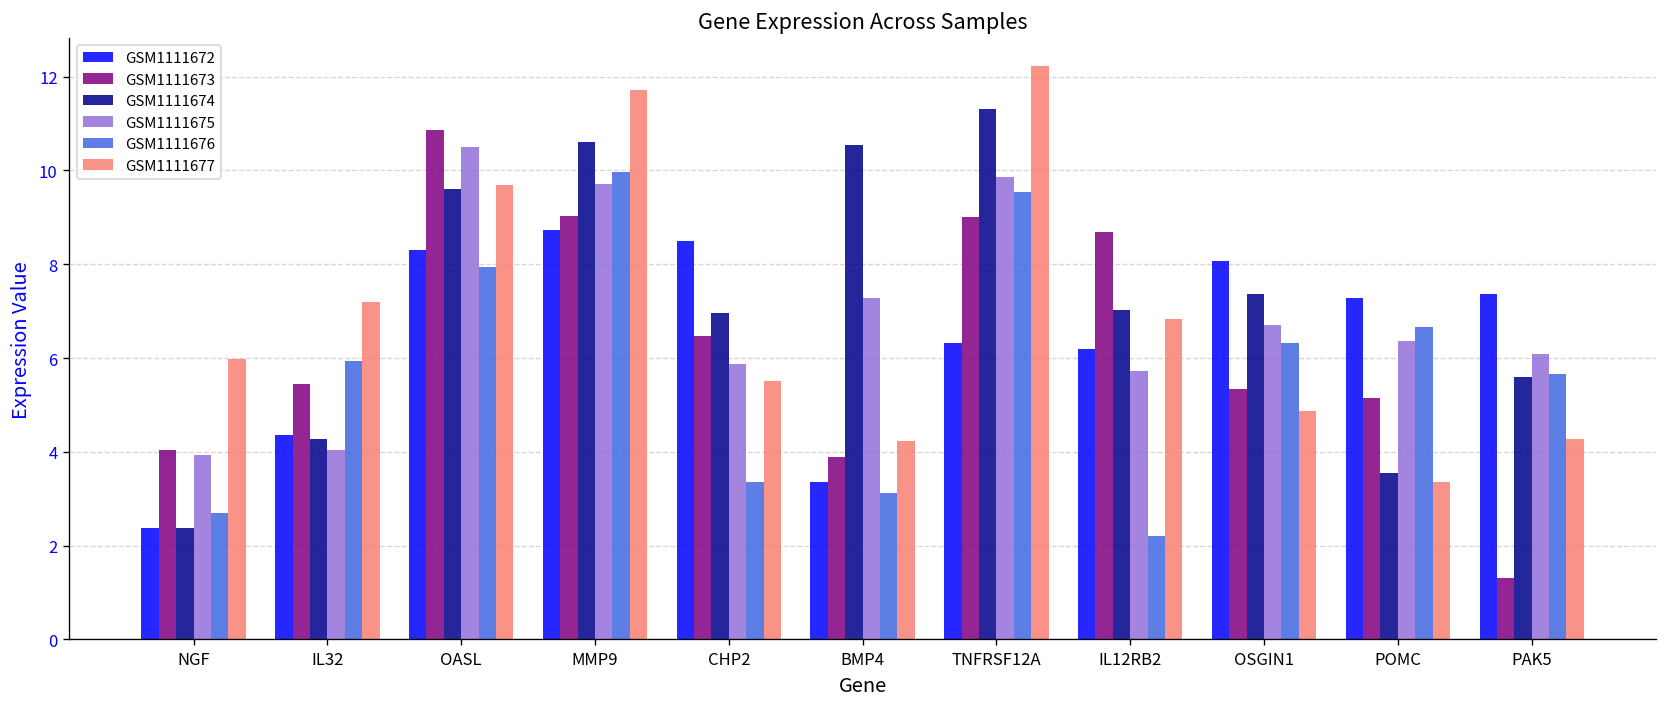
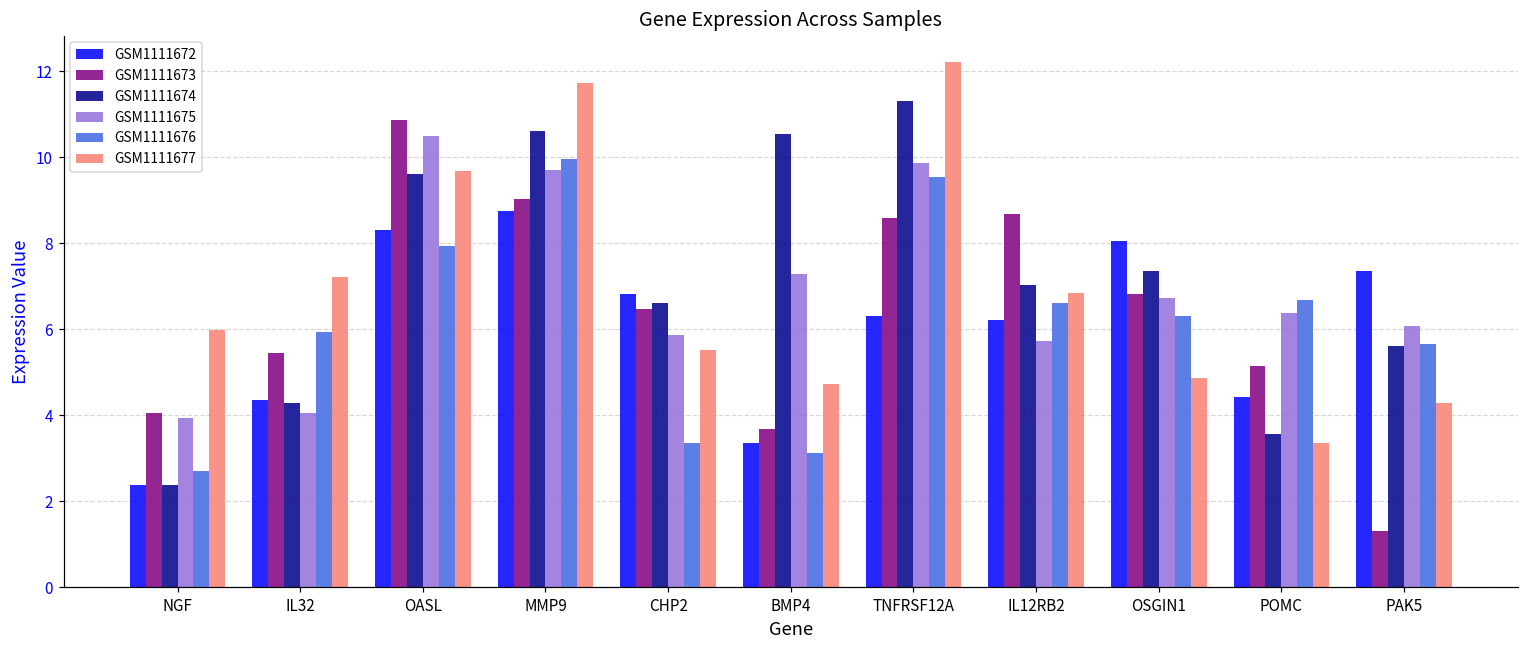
  {
    "GSM1111672": {
      "NGF": 2.4,
      "IL32": 4.4,
      "OASL": 8.3,
      "MMP9": 8.7,
-     "CHP2": 8.5,
+     "CHP2": 6.8,
      "BMP4": 3.4,
      "TNFRSF12A": 6.3,
      "IL12RB2": 6.2,
      "OSGIN1": 8.1,
-     "POMC": 7.3,
+     "POMC": 4.4,
      "PAK5": 7.4
    },
    "GSM1111673": {
      "NGF": 4.0,
      "IL32": 5.4,
      "OASL": 10.9,
      "MMP9": 9.0,
      "CHP2": 6.5,
-     "BMP4": 3.9,
-     "TNFRSF12A": 9.0,
+     "BMP4": 3.7,
+     "TNFRSF12A": 8.6,
      "IL12RB2": 8.7,
-     "OSGIN1": 5.3,
+     "OSGIN1": 6.8,
      "POMC": 5.1,
      "PAK5": 1.3
    },
    "GSM1111674": {
      "NGF": 2.4,
      "IL32": 4.3,
      "OASL": 9.6,
      "MMP9": 10.6,
-     "CHP2": 7.0,
+     "CHP2": 6.6,
      "BMP4": 10.5,
      "TNFRSF12A": 11.3,
      "IL12RB2": 7.0,
      "OSGIN1": 7.4,
      "POMC": 3.6,
      "PAK5": 5.6
    },
    "GSM1111675": {
      "NGF": 3.9,
      "IL32": 4.0,
      "OASL": 10.5,
      "MMP9": 9.7,
      "CHP2": 5.9,
      "BMP4": 7.3,
      "TNFRSF12A": 9.9,
      "IL12RB2": 5.7,
      "OSGIN1": 6.7,
      "POMC": 6.4,
      "PAK5": 6.1
    },
    "GSM1111676": {
      "NGF": 2.7,
      "IL32": 5.9,
      "OASL": 7.9,
      "MMP9": 10.0,
      "CHP2": 3.4,
      "BMP4": 3.1,
      "TNFRSF12A": 9.5,
-     "IL12RB2": 2.2,
+     "IL12RB2": 6.6,
      "OSGIN1": 6.3,
      "POMC": 6.7,
      "PAK5": 5.7
    },
    "GSM1111677": {
      "NGF": 6.0,
      "IL32": 7.2,
      "OASL": 9.7,
      "MMP9": 11.7,
      "CHP2": 5.5,
-     "BMP4": 4.2,
+     "BMP4": 4.7,
      "TNFRSF12A": 12.2,
      "IL12RB2": 6.8,
      "OSGIN1": 4.9,
      "POMC": 3.4,
      "PAK5": 4.3
    }
  }
